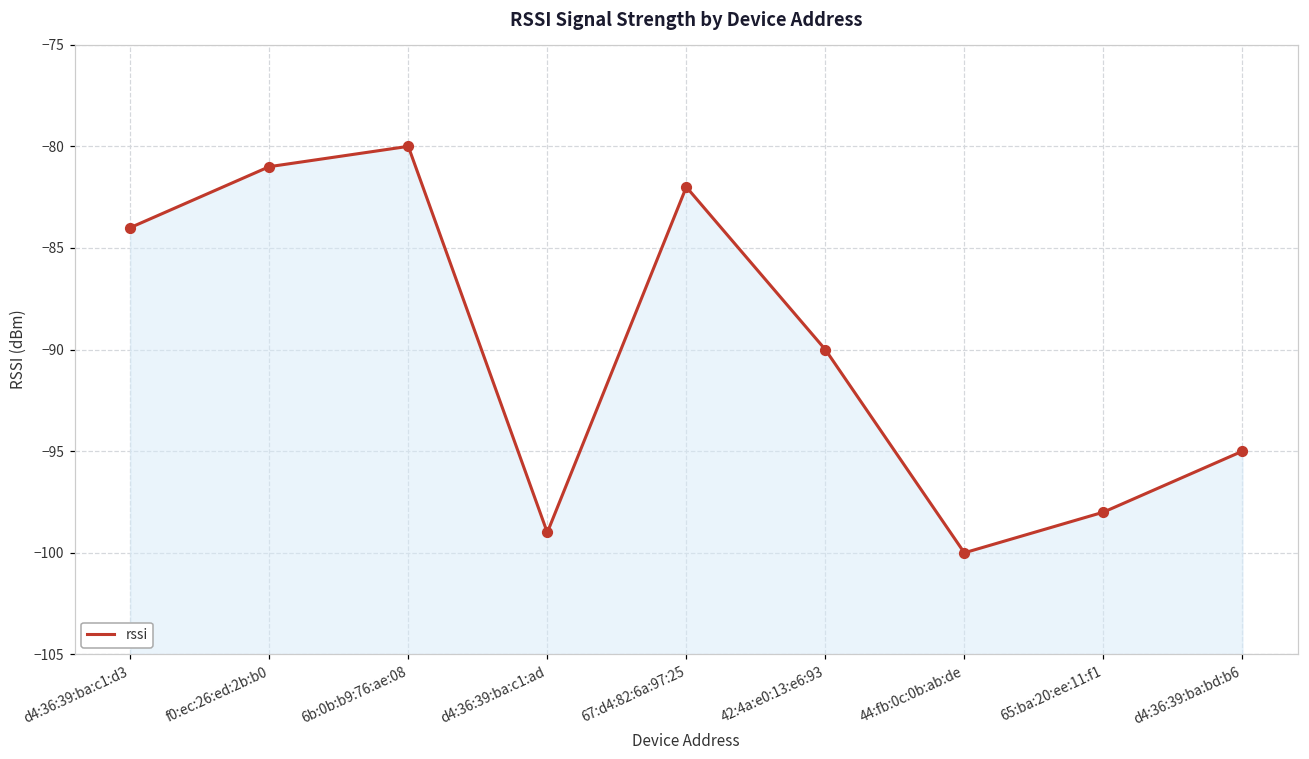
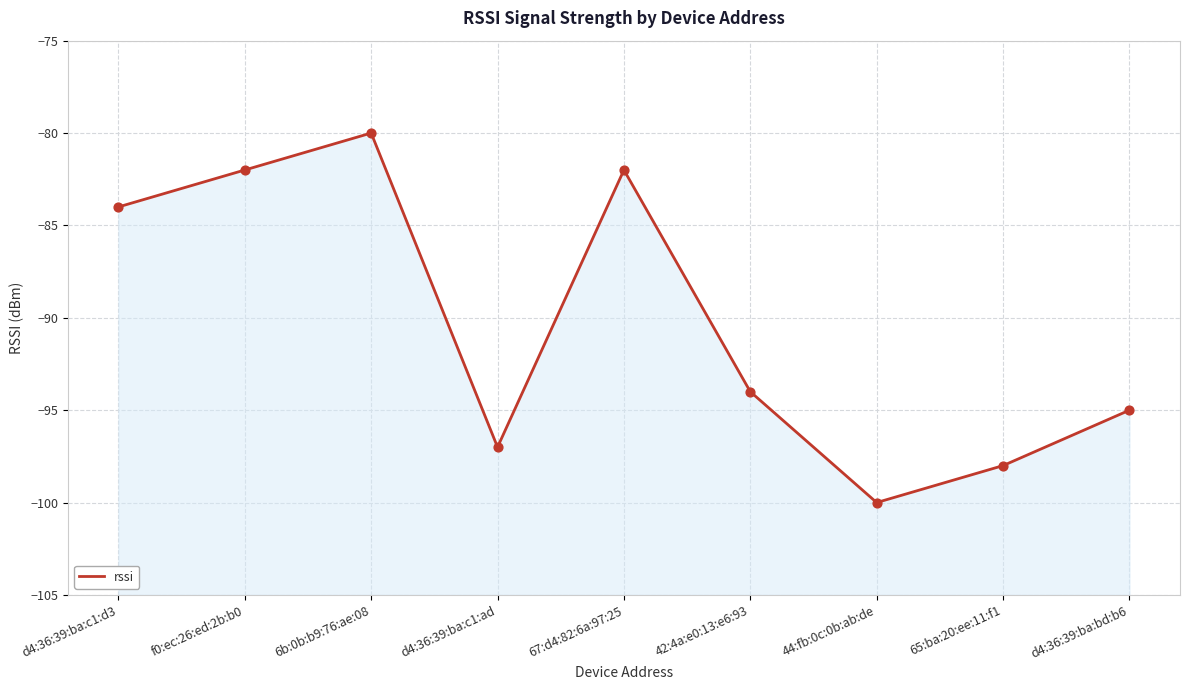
  {
    "d4:36:39:ba:c1:d3": -84,
-   "f0:ec:26:ed:2b:b0": -81,
+   "f0:ec:26:ed:2b:b0": -82,
    "6b:0b:b9:76:ae:08": -80,
-   "d4:36:39:ba:c1:ad": -99,
+   "d4:36:39:ba:c1:ad": -97,
    "67:d4:82:6a:97:25": -82,
-   "42:4a:e0:13:e6:93": -90,
+   "42:4a:e0:13:e6:93": -94,
    "44:fb:0c:0b:ab:de": -100,
    "65:ba:20:ee:11:f1": -98,
    "d4:36:39:ba:bd:b6": -95
  }
